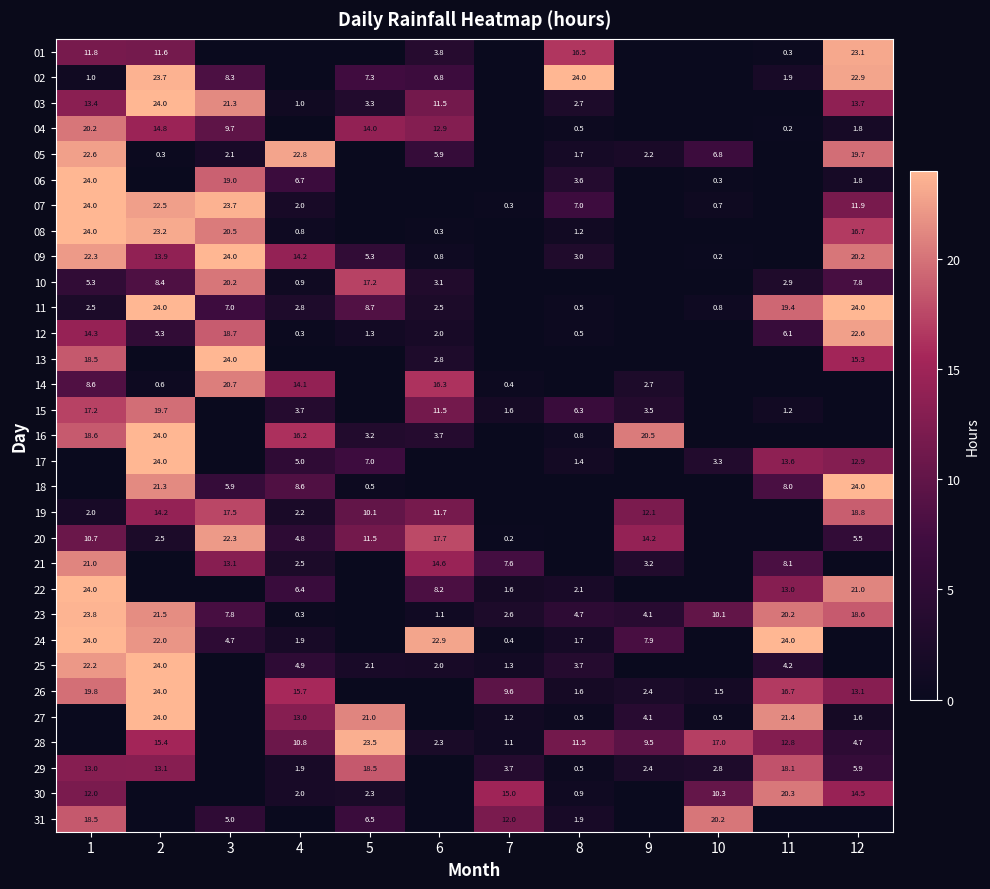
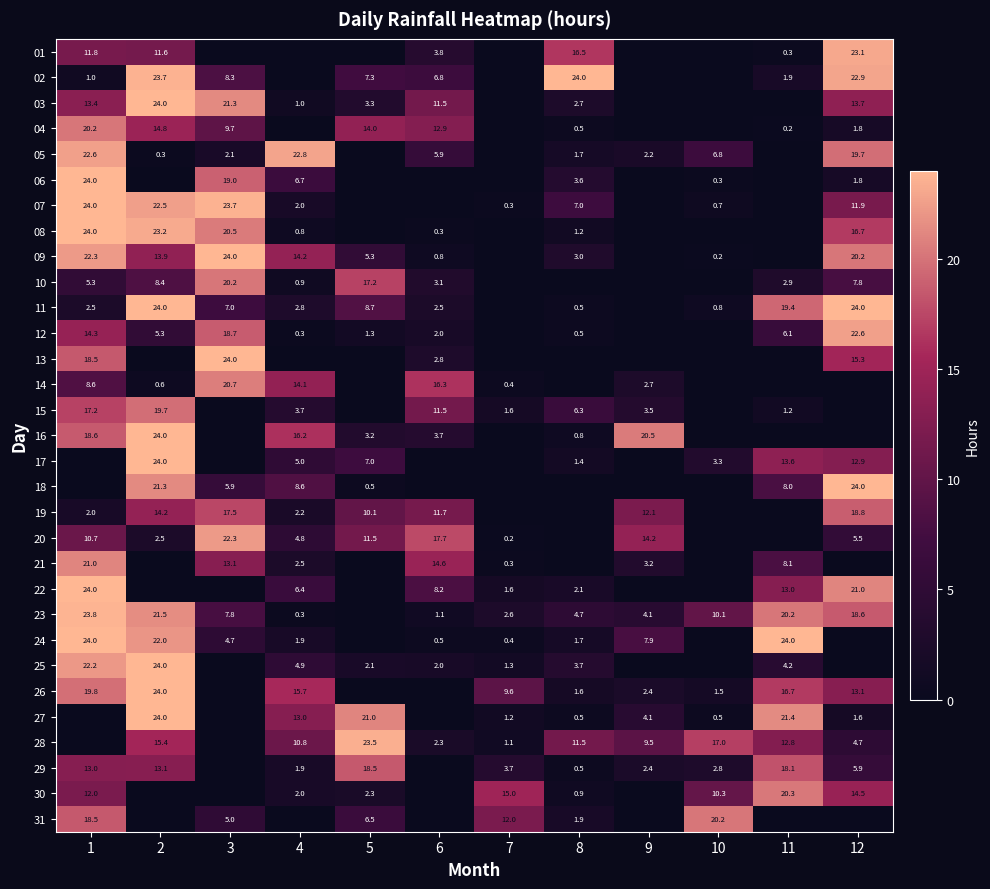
  {
    "21": {
      "1": 21.0,
      "3": 13.1,
      "4": 2.5,
      "6": 14.6,
-     "7": 7.6,
+     "7": 0.3,
      "9": 3.2,
      "11": 8.1
    },
    "24": {
      "1": 24.0,
      "2": 22.0,
      "3": 4.7,
      "4": 1.9,
-     "6": 22.9,
+     "6": 0.5,
      "7": 0.4,
      "8": 1.7,
      "9": 7.9,
      "11": 24.0
    }
  }
